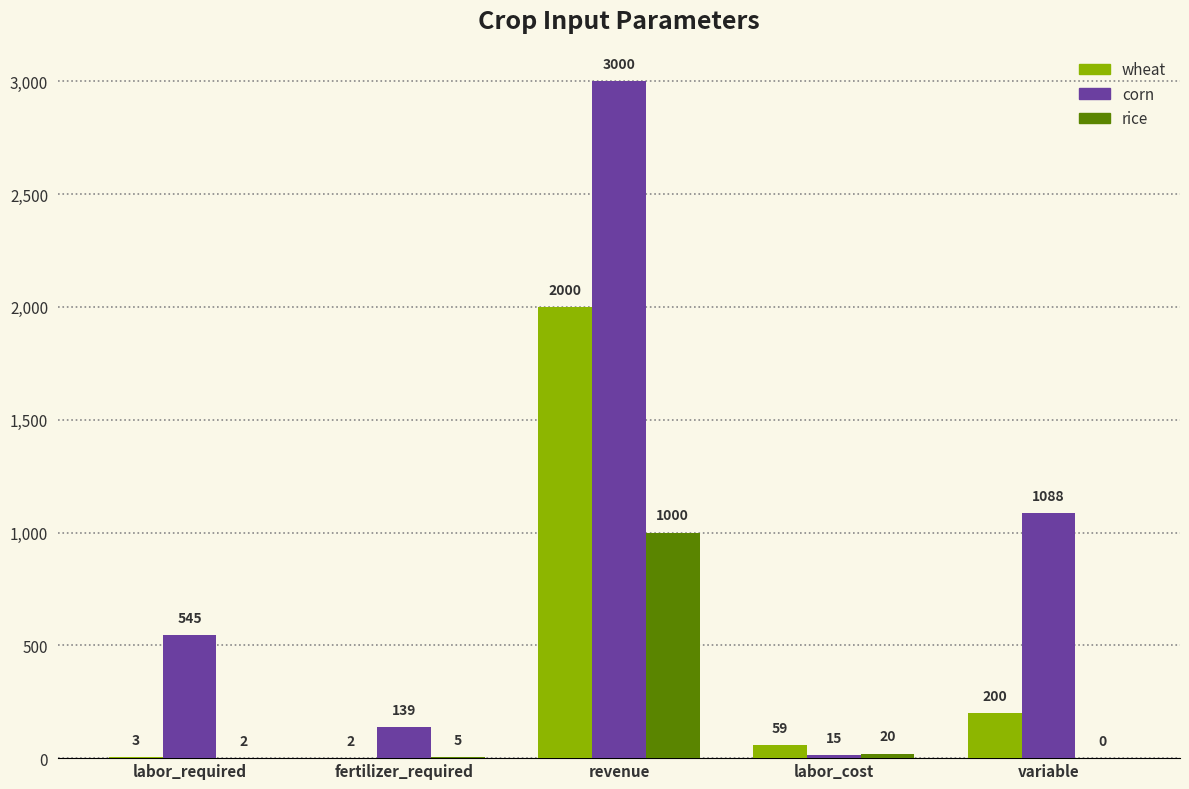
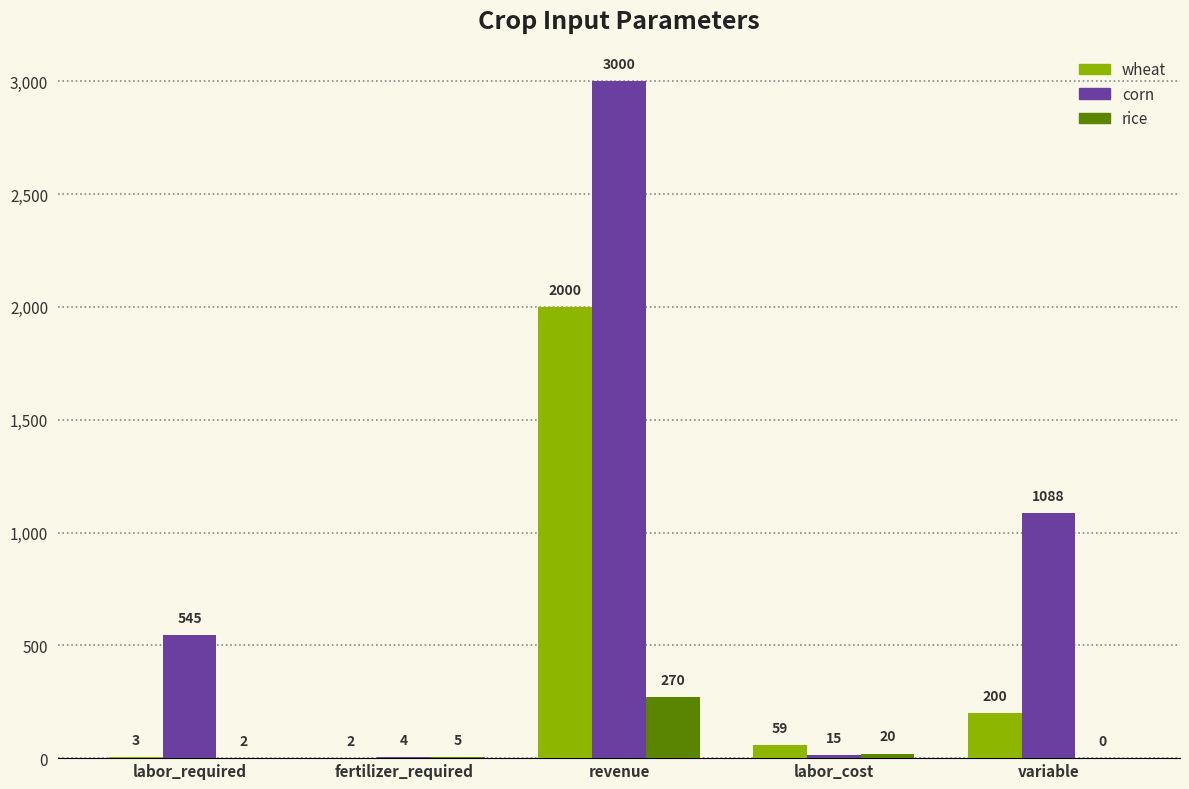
  {
    "wheat": {
      "labor_required": 3,
      "fertilizer_required": 2,
      "revenue": 2000,
      "labor_cost": 59,
      "variable": 200
    },
    "corn": {
      "labor_required": 545,
-     "fertilizer_required": 139,
+     "fertilizer_required": 4,
      "revenue": 3000,
      "labor_cost": 15,
      "variable": 1088
    },
    "rice": {
      "labor_required": 2,
      "fertilizer_required": 5,
-     "revenue": 1000,
+     "revenue": 270,
      "labor_cost": 20,
      "variable": 0
    }
  }
